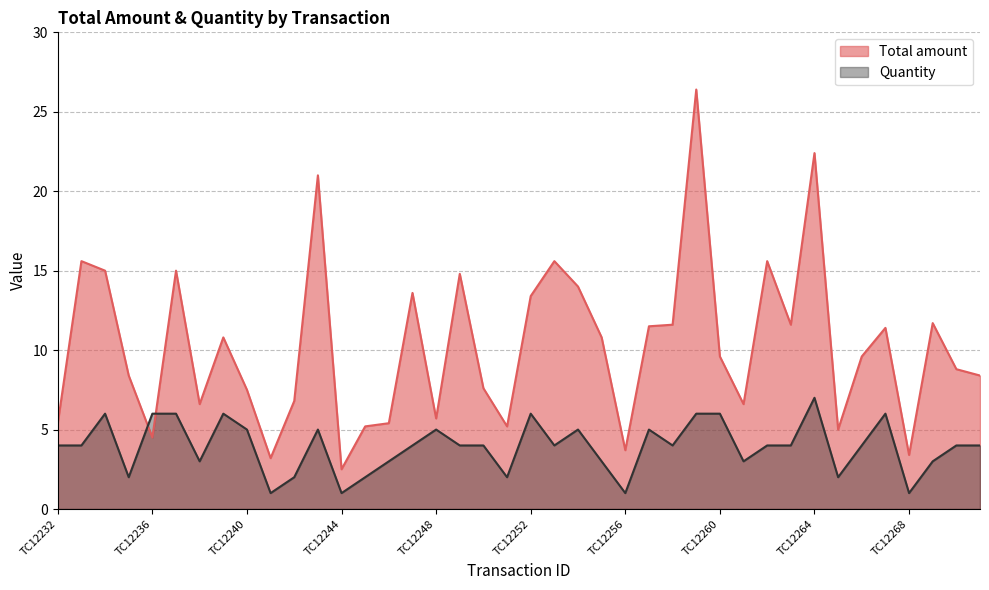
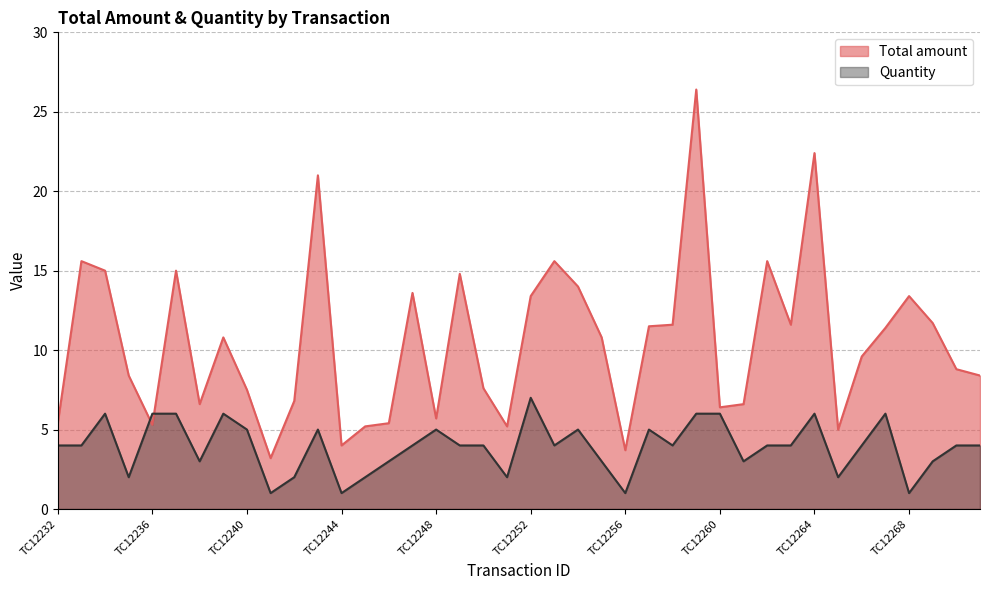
  {
    "Total amount": {
      "TC12232": 5.4,
-     "TC12236": 4.5,
+     "TC12236": 5.3,
      "TC12240": 7.5,
-     "TC12244": 2.5,
+     "TC12244": 4.0,
      "TC12248": 5.7,
      "TC12252": 13.4,
      "TC12256": 3.7,
-     "TC12260": 9.6,
+     "TC12260": 6.4,
      "TC12264": 22.4,
-     "TC12268": 3.4
+     "TC12268": 13.4
    },
    "Quantity": {
      "TC12232": 4,
      "TC12236": 6,
      "TC12240": 5,
      "TC12244": 1,
      "TC12248": 5,
-     "TC12252": 6,
+     "TC12252": 7,
      "TC12256": 1,
      "TC12260": 6,
-     "TC12264": 7,
+     "TC12264": 6,
      "TC12268": 1
    }
  }
